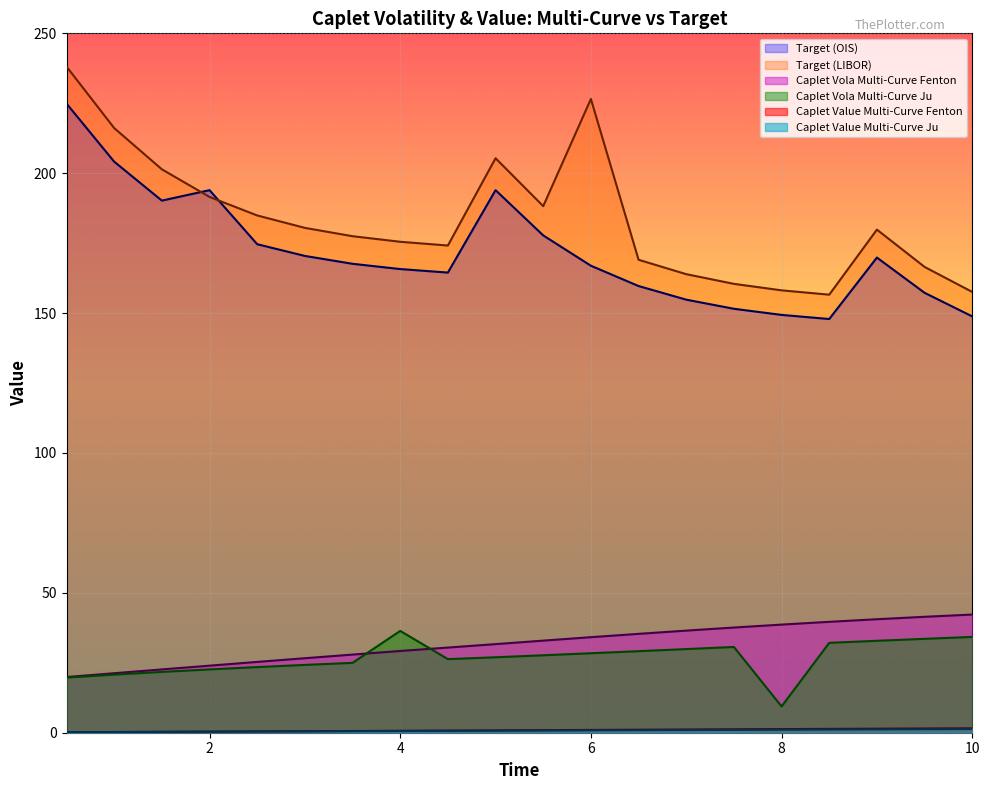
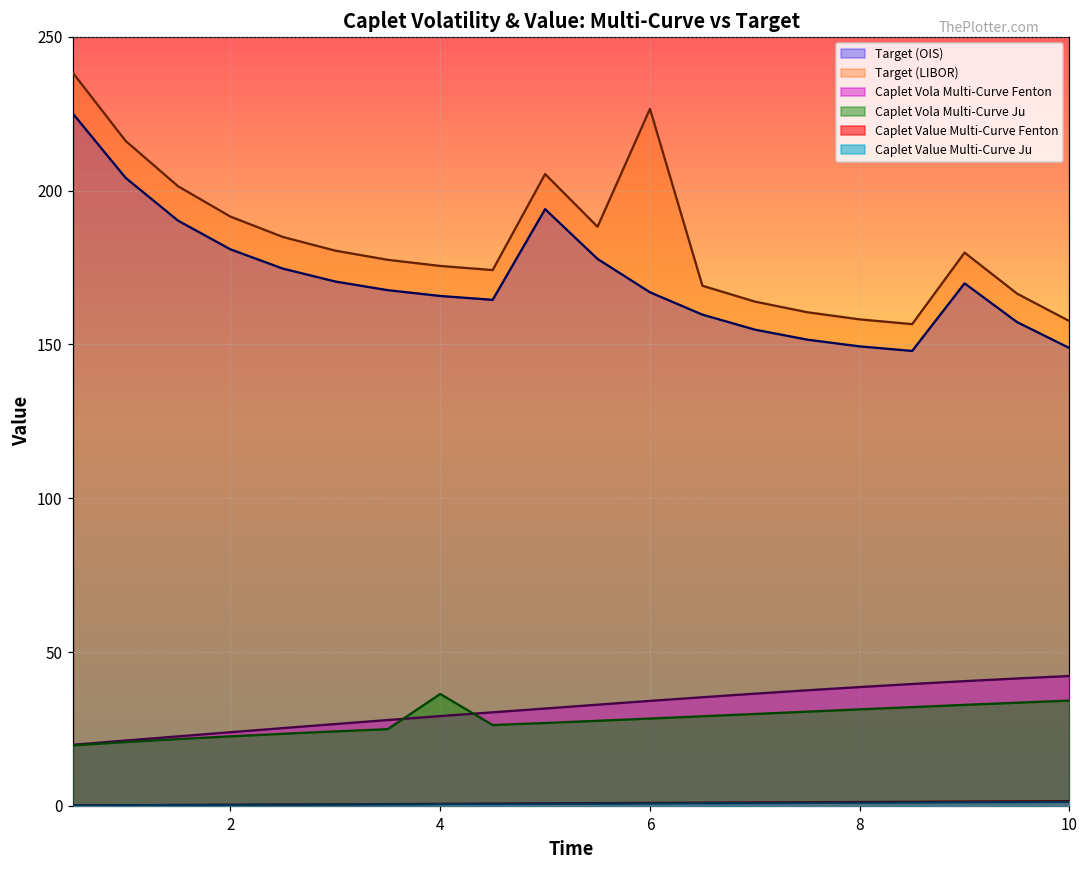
  {
    "Target (OIS)": {
-     "2": 194,
+     "2": 181,
      "4": 166,
      "6": 167,
      "8": 149,
      "10": 149
    },
    "Target (LIBOR)": {
      "2": 192,
      "4": 175,
      "6": 227,
      "8": 158,
      "10": 158
    },
    "Caplet Vola Multi-Curve Fenton": {
      "2": 24,
      "4": 29,
      "6": 34,
      "8": 39,
      "10": 42
    },
    "Caplet Vola Multi-Curve Ju": {
      "2": 23,
      "4": 36,
      "6": 28,
-     "8": 9,
+     "8": 31,
      "10": 34
    }
  }
